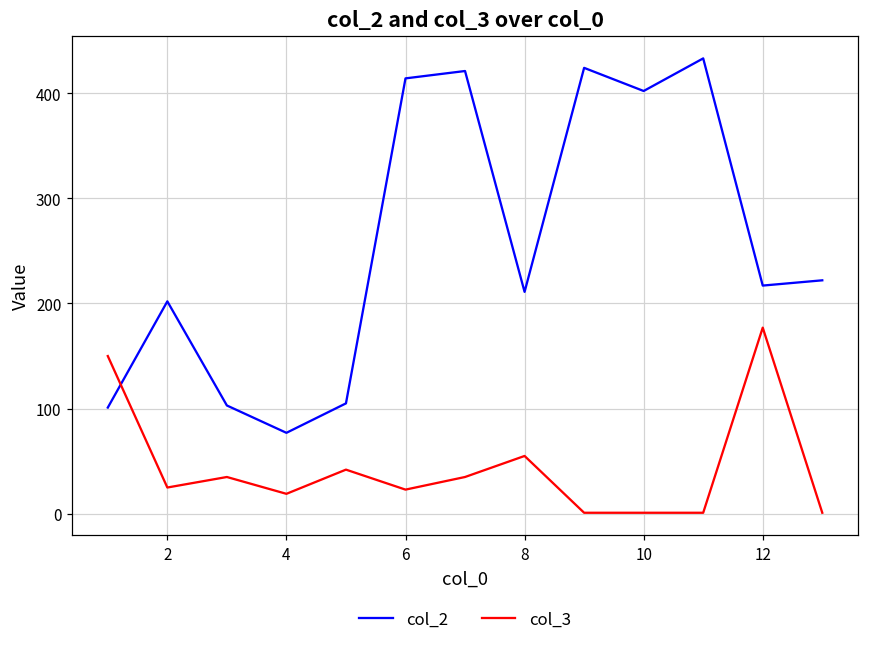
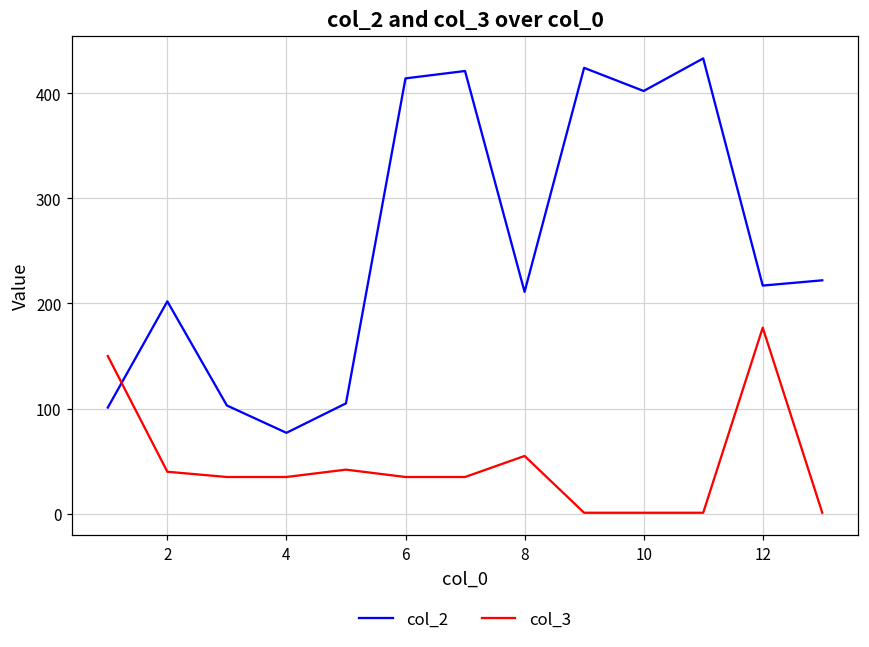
  {
    "col_2": {
      "2": 200,
      "4": 80,
      "6": 410,
      "8": 210,
      "10": 400,
      "12": 220
    },
    "col_3": {
-     "2": 30,
-     "4": 20,
-     "6": 20,
+     "2": 40,
+     "4": 40,
+     "6": 40,
      "8": 60,
      "10": 0,
      "12": 180
    }
  }
